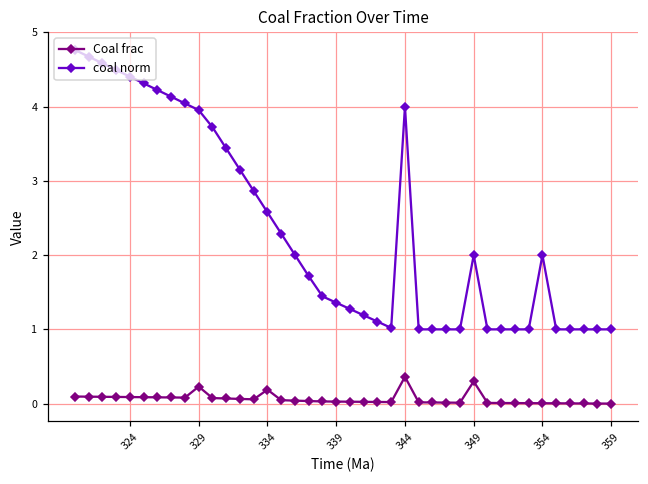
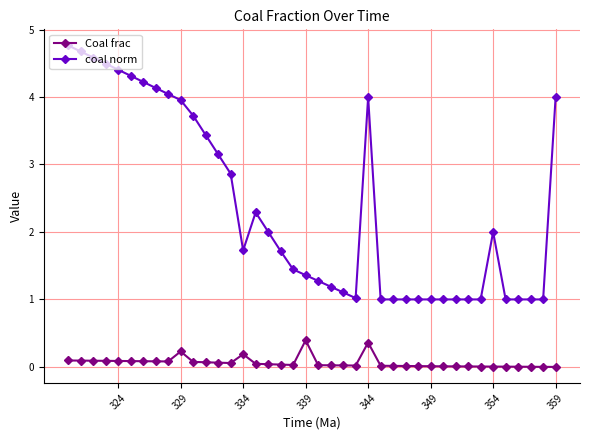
  {
    "Coal frac": {
      "324": 0.1,
      "329": 0.2,
      "334": 0.2,
-     "339": 0.0,
+     "339": 0.4,
      "344": 0.4,
-     "349": 0.3,
+     "349": 0.0,
      "354": 0.0,
      "359": 0.0
    },
    "coal norm": {
      "324": 4.4,
      "329": 4.0,
-     "334": 2.6,
+     "334": 1.7,
      "339": 1.4,
      "344": 4.0,
-     "349": 2,
+     "349": 1,
      "354": 2.0,
-     "359": 1
+     "359": 4
    }
  }
